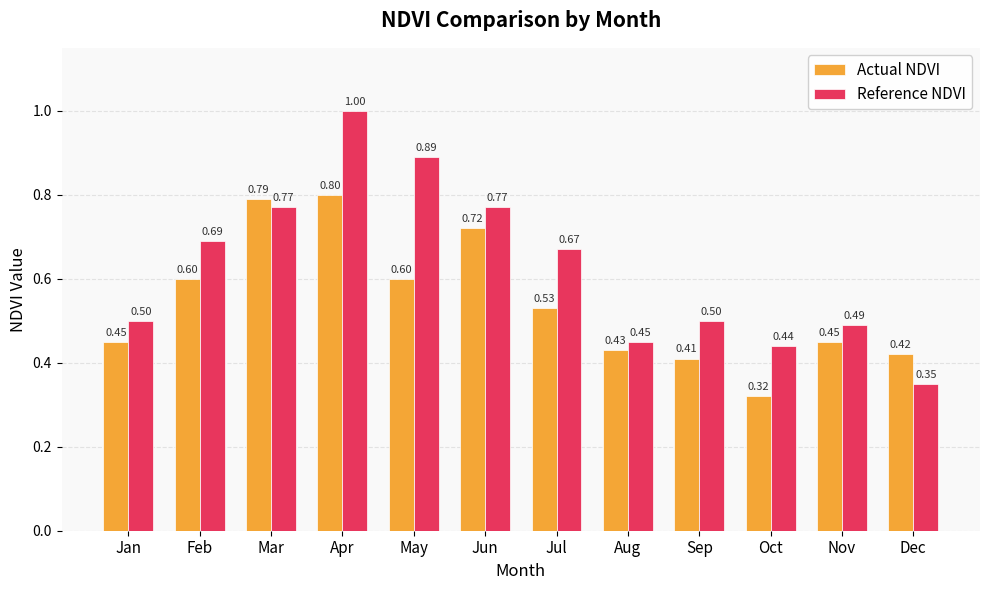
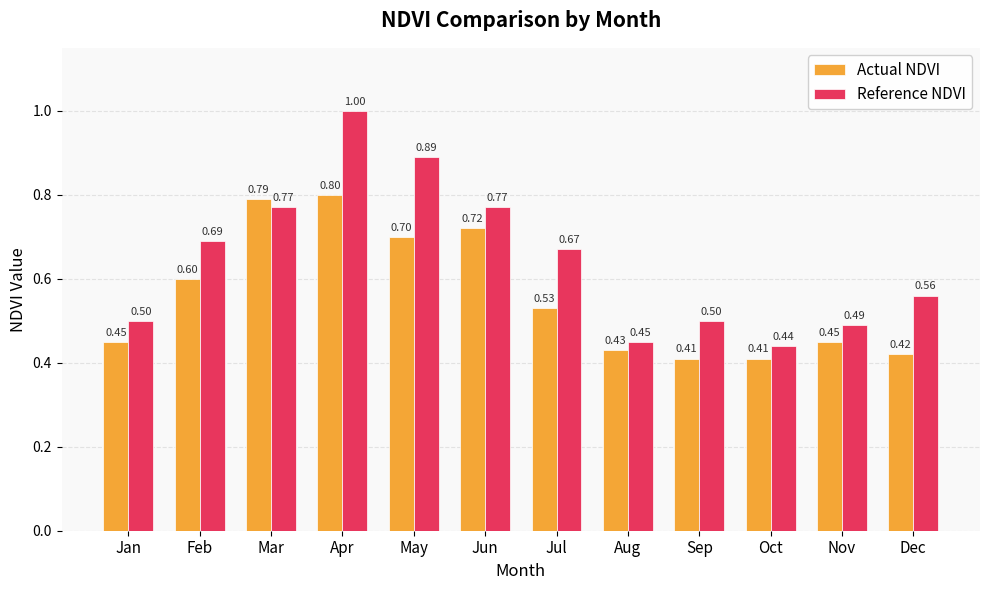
  {
    "Actual NDVI": {
      "Jan": 0.45,
      "Feb": 0.60,
      "Mar": 0.79,
      "Apr": 0.80,
-     "May": 0.60,
+     "May": 0.70,
      "Jun": 0.72,
      "Jul": 0.53,
      "Aug": 0.43,
      "Sep": 0.41,
-     "Oct": 0.32,
+     "Oct": 0.41,
      "Nov": 0.45,
      "Dec": 0.42
    },
    "Reference NDVI": {
      "Jan": 0.50,
      "Feb": 0.69,
      "Mar": 0.77,
      "Apr": 1.00,
      "May": 0.89,
      "Jun": 0.77,
      "Jul": 0.67,
      "Aug": 0.45,
      "Sep": 0.50,
      "Oct": 0.44,
      "Nov": 0.49,
-     "Dec": 0.35
+     "Dec": 0.56
    }
  }
